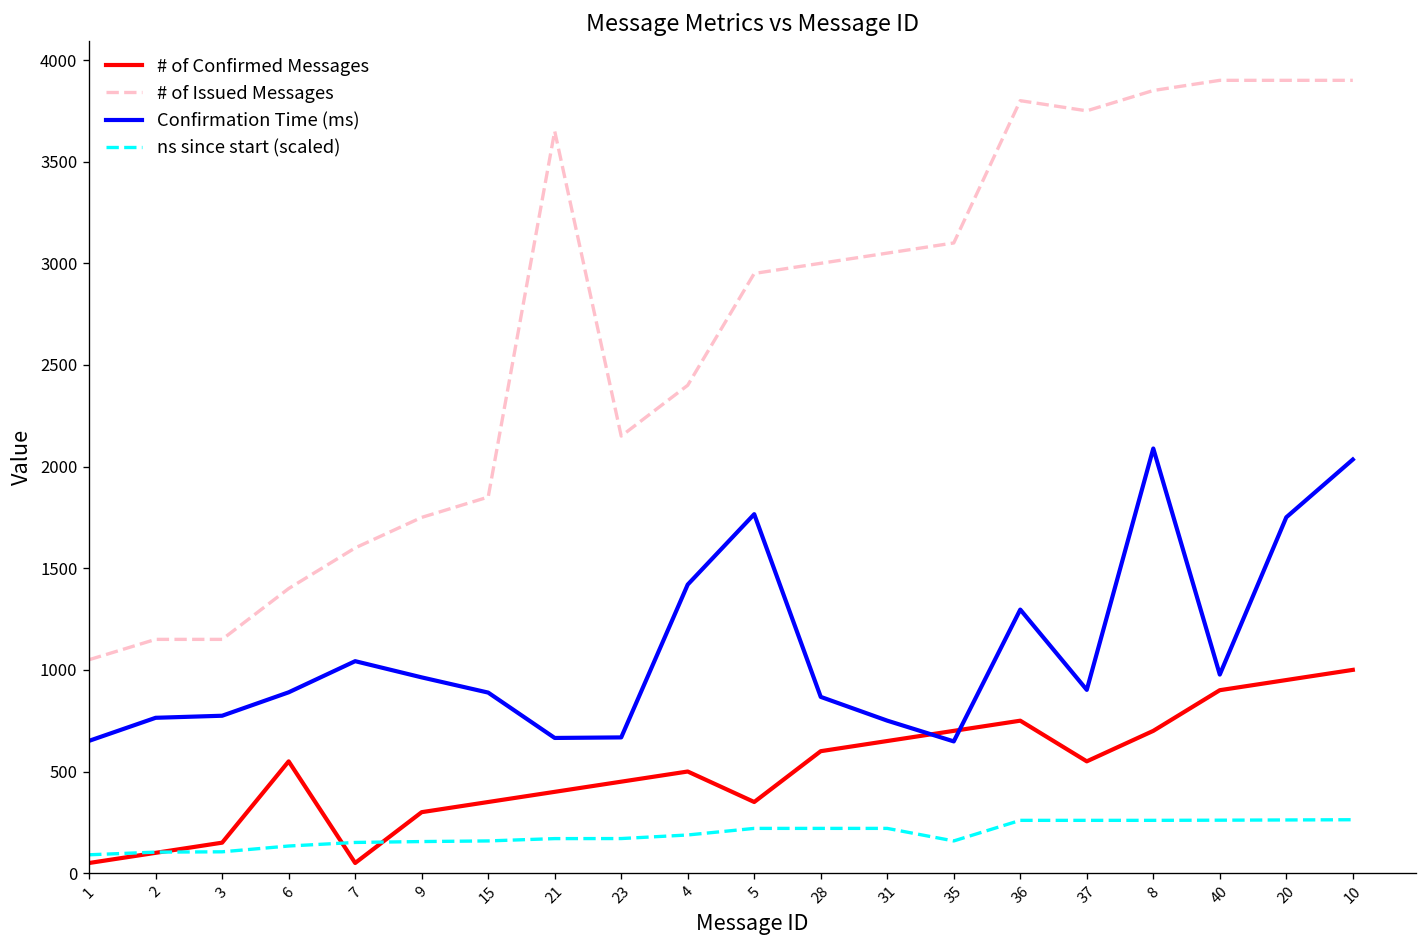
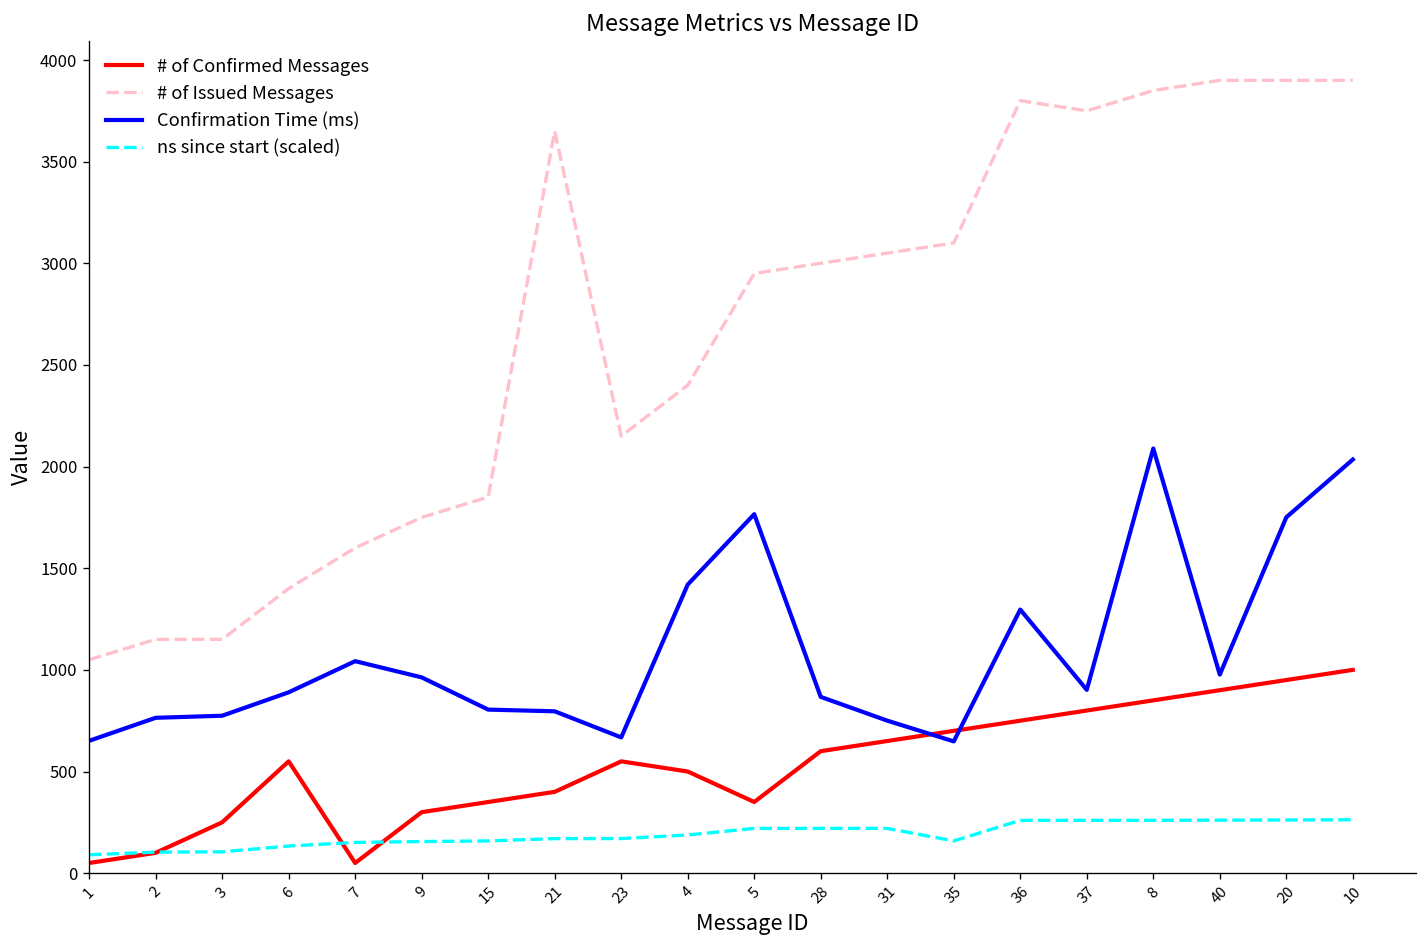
  {
    "# of Confirmed Messages": {
      "1": 50,
-     "3": 150,
+     "3": 250,
      "6": 550,
      "7": 50,
      "9": 300,
      "15": 350,
      "21": 400,
-     "23": 450,
+     "23": 550,
      "4": 500,
      "5": 350,
      "28": 600,
      "31": 650,
      "35": 700,
      "36": 750,
-     "37": 550,
-     "8": 700,
+     "37": 800,
+     "8": 850,
      "40": 900,
      "20": 950,
      "10": 1000
    },
    "# of Issued Messages": {
      "1": 1050,
      "2": 1150,
      "3": 1150,
      "6": 1400,
      "7": 1600,
      "9": 1750,
      "15": 1850,
      "21": 3650,
      "23": 2150,
      "4": 2400,
      "5": 2950,
      "28": 3000,
      "31": 3050,
      "35": 3100,
      "36": 3800,
      "37": 3750,
      "8": 3850,
      "40": 3900,
      "20": 3900,
      "10": 3900
    },
    "Confirmation Time (ms)": {
      "1": 650,
      "2": 760,
      "3": 770,
      "6": 890,
      "7": 1040,
      "9": 960,
-     "15": 890,
-     "21": 670,
+     "15": 800,
+     "21": 800,
      "23": 670,
      "4": 1420,
      "5": 1770,
      "28": 870,
      "31": 750,
      "35": 650,
      "36": 1300,
      "37": 900,
      "8": 2090,
      "40": 980,
      "20": 1750,
      "10": 2030
    },
    "ns since start (scaled)": {
      "1": 90,
      "3": 100,
      "6": 130,
      "7": 150,
      "9": 160,
      "15": 160,
      "21": 170,
      "23": 170,
      "4": 190,
      "5": 220,
      "28": 220,
      "31": 220,
      "35": 160,
      "36": 260,
      "37": 260,
      "8": 260,
      "40": 260,
      "20": 260,
      "10": 260
    }
  }
